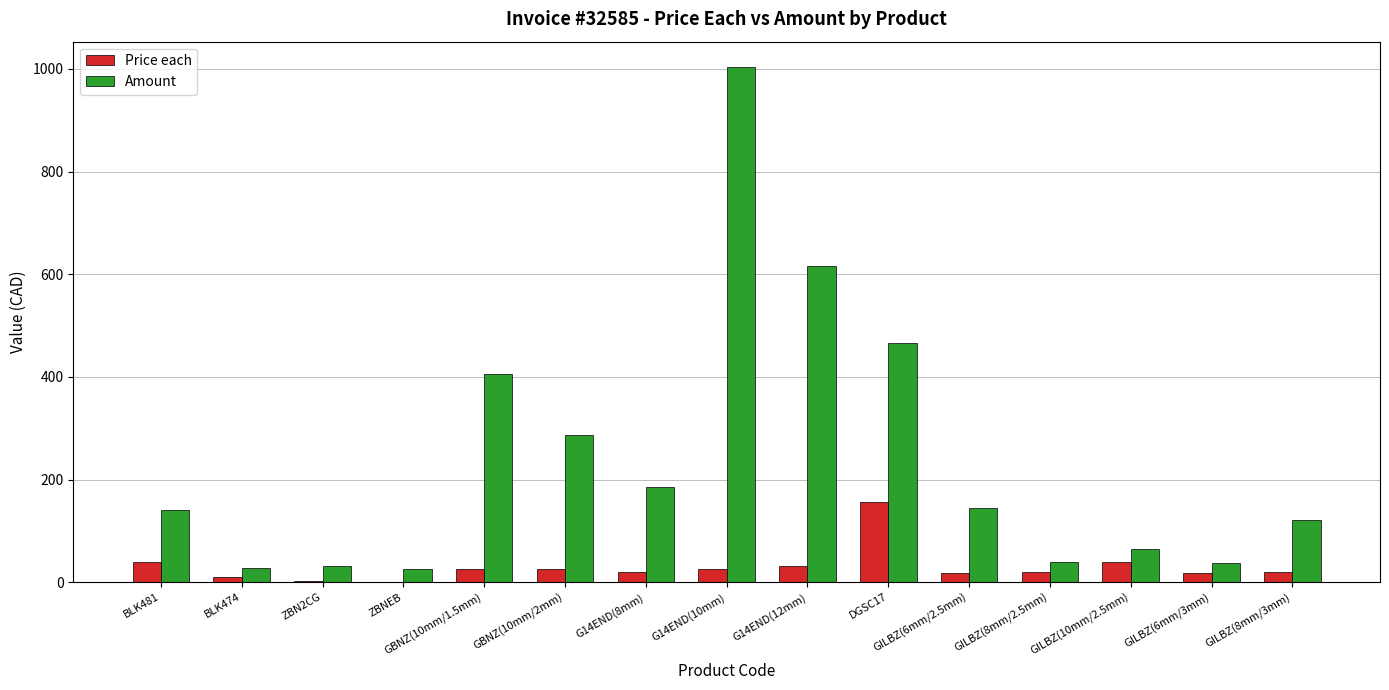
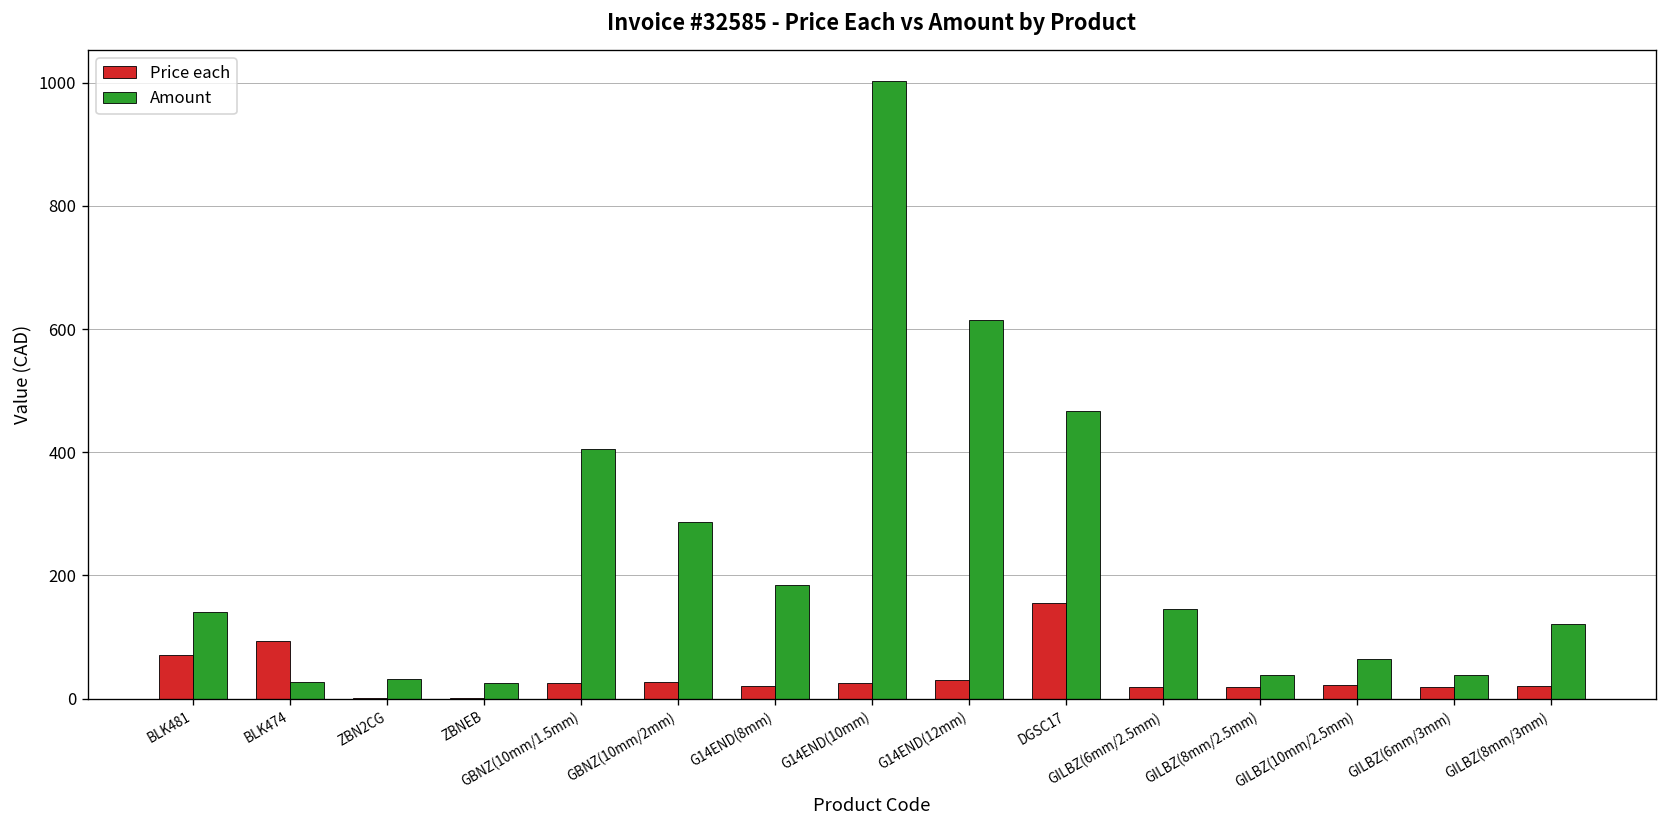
  {
    "Price each": {
-     "BLK481": 40,
-     "BLK474": 10,
+     "BLK481": 70,
+     "BLK474": 90,
      "GBNZ(10mm/1.5mm)": 20,
      "GBNZ(10mm/2mm)": 30,
      "G14END(8mm)": 20,
      "G14END(10mm)": 30,
      "G14END(12mm)": 30,
      "DGSC17": 160,
      "GILBZ(6mm/2.5mm)": 20,
      "GILBZ(8mm/2.5mm)": 20,
-     "GILBZ(10mm/2.5mm)": 40,
+     "GILBZ(10mm/2.5mm)": 20,
      "GILBZ(6mm/3mm)": 20,
      "GILBZ(8mm/3mm)": 20
    },
    "Amount": {
      "BLK481": 140,
      "BLK474": 30,
      "ZBN2CG": 30,
      "ZBNEB": 30,
      "GBNZ(10mm/1.5mm)": 410,
      "GBNZ(10mm/2mm)": 290,
      "G14END(8mm)": 180,
      "G14END(10mm)": 1000,
      "G14END(12mm)": 620,
      "DGSC17": 470,
      "GILBZ(6mm/2.5mm)": 150,
      "GILBZ(8mm/2.5mm)": 40,
      "GILBZ(10mm/2.5mm)": 60,
      "GILBZ(6mm/3mm)": 40,
      "GILBZ(8mm/3mm)": 120
    }
  }
